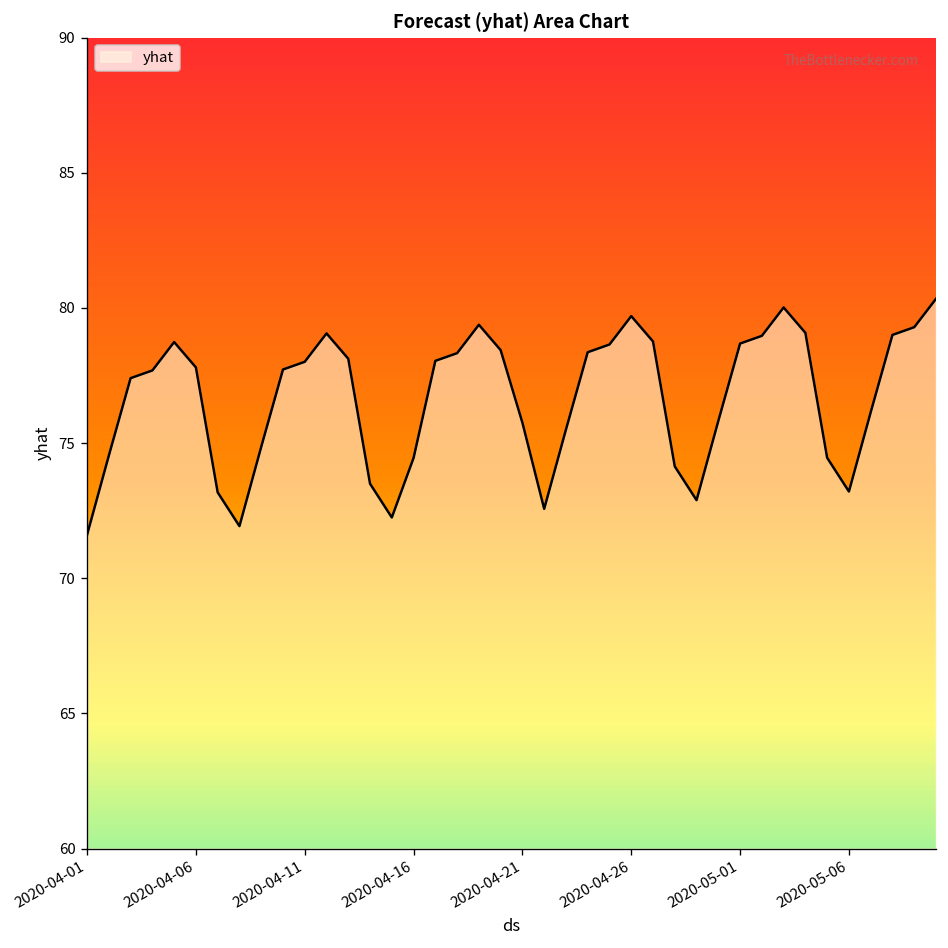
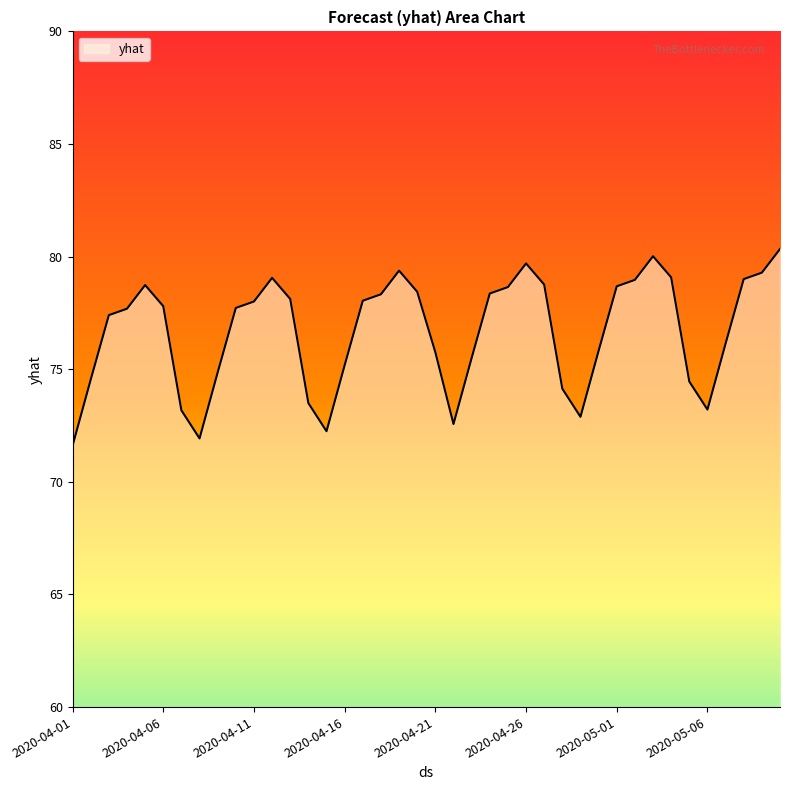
  {
    "2020-04-01": 71.6,
    "2020-04-06": 77.8,
    "2020-04-11": 78.0,
-   "2020-04-16": 74.5,
+   "2020-04-16": 75.2,
    "2020-04-21": 75.8,
    "2020-04-26": 79.7,
    "2020-05-01": 78.7,
    "2020-05-06": 73.2
  }
